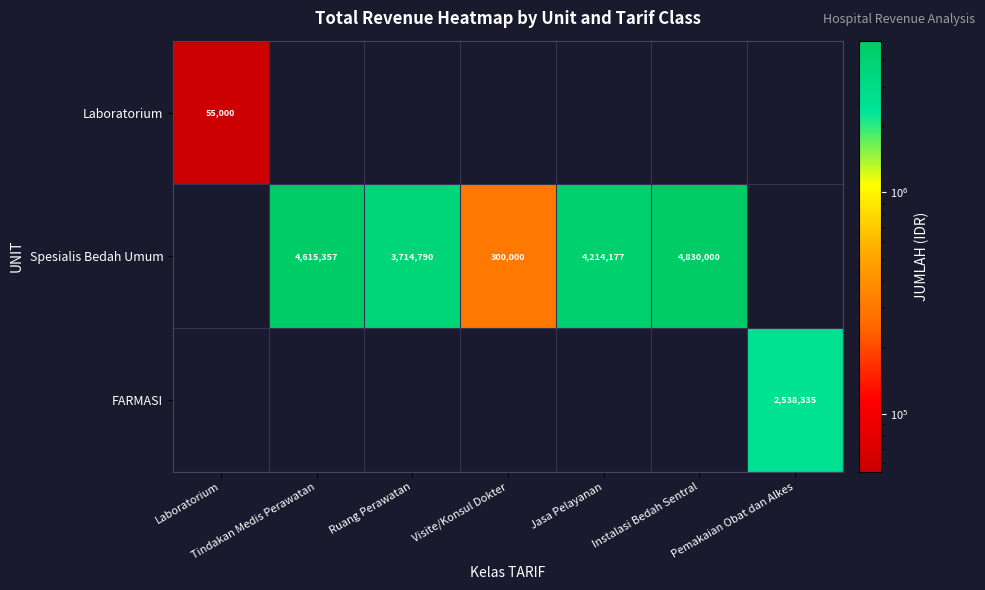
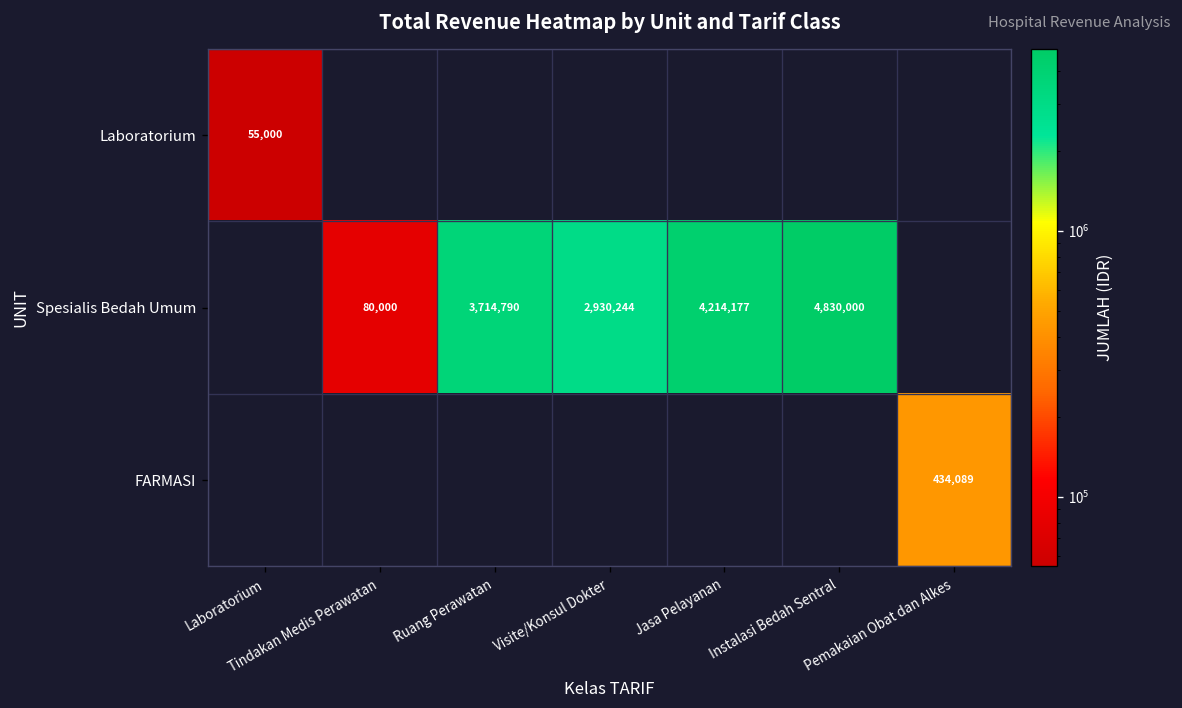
  {
    "Laboratorium": {
      "Laboratorium": "55,000"
    },
    "Spesialis Bedah Umum": {
-     "Tindakan Medis Perawatan": "4,615,357",
+     "Tindakan Medis Perawatan": "80,000",
      "Ruang Perawatan": "3,714,790",
-     "Visite/Konsul Dokter": "300,000",
+     "Visite/Konsul Dokter": "2,930,244",
      "Jasa Pelayanan": "4,214,177",
      "Instalasi Bedah Sentral": "4,830,000"
    },
    "FARMASI": {
-     "Pemakaian Obat dan Alkes": "2,538,335"
+     "Pemakaian Obat dan Alkes": "434,089"
    }
  }
